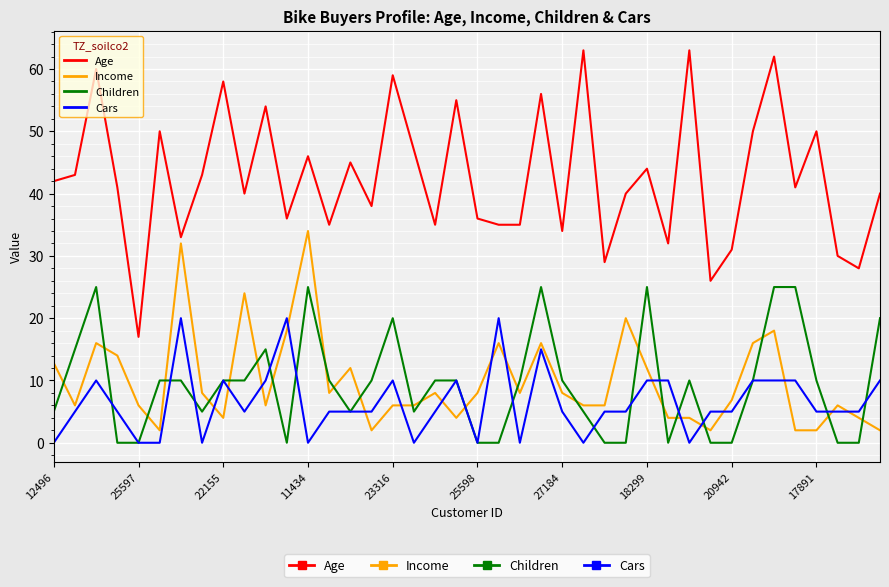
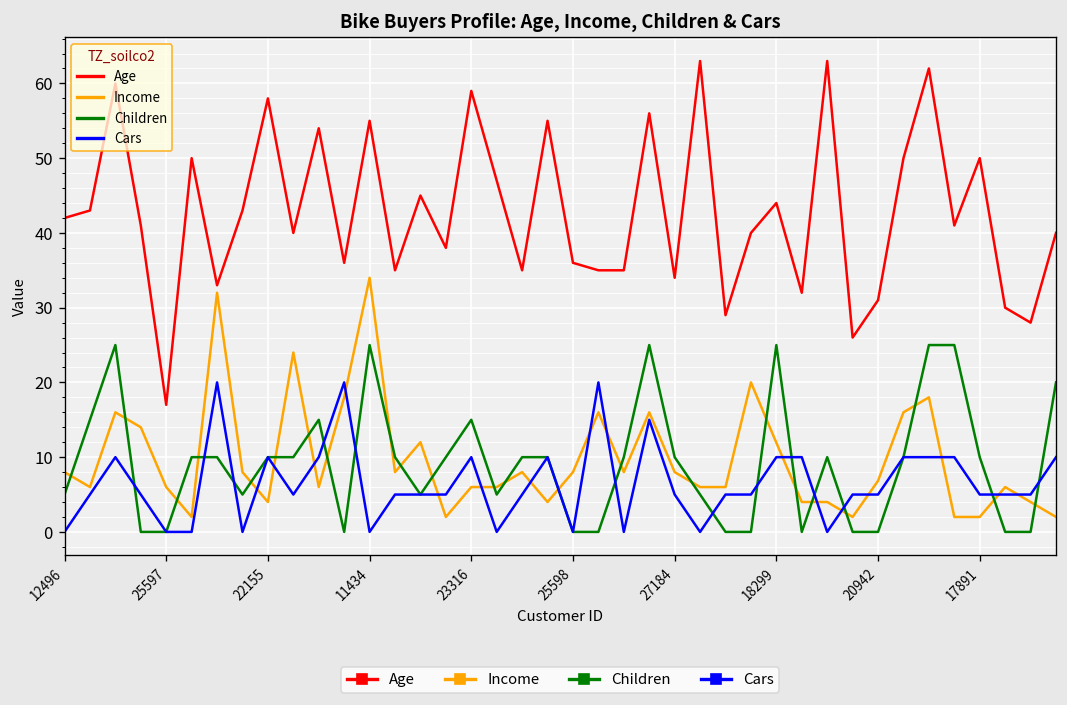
  {
    "Age": {
      "12496": 42,
      "25597": 17,
      "22155": 58,
-     "11434": 46,
+     "11434": 55,
      "23316": 59,
      "25598": 36,
      "27184": 34,
      "18299": 44,
      "20942": 31,
      "17891": 50
    },
    "Income": {
-     "12496": 13,
+     "12496": 8,
      "25597": 6,
      "22155": 4,
      "11434": 34,
      "23316": 6,
      "25598": 8,
      "27184": 8,
      "18299": 12,
      "20942": 7,
      "17891": 2
    },
    "Children": {
      "12496": 5,
      "11434": 25,
-     "23316": 20,
+     "23316": 15,
      "27184": 10,
      "18299": 25,
      "20942": 0,
      "17891": 10
    },
    "Cars": {
      "12496": 0,
      "11434": 0,
      "23316": 10,
      "27184": 5,
      "18299": 10,
      "20942": 5,
      "17891": 5
    }
  }
